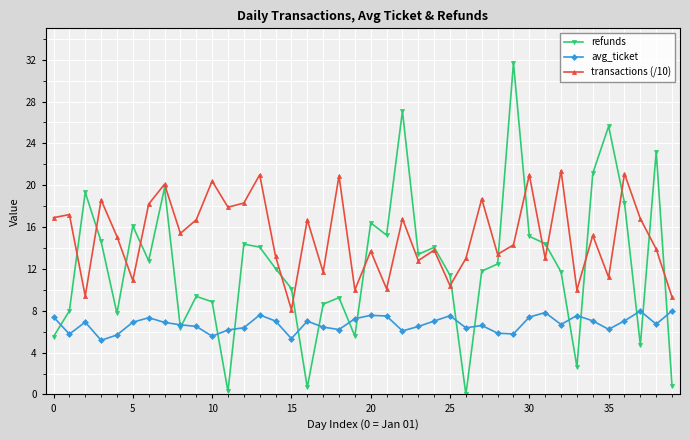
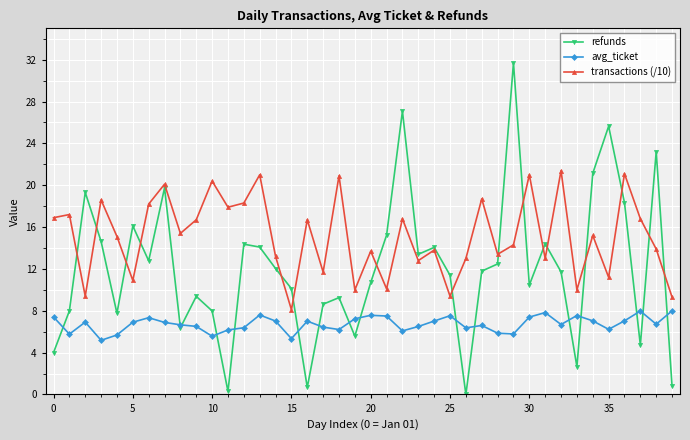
  {
    "refunds": {
-     "0": 5.5,
+     "0": 4.0,
      "5": 16.1,
-     "10": 8.9,
+     "10": 8.0,
      "15": 10.1,
-     "20": 16.4,
+     "20": 10.7,
      "25": 11.4,
-     "30": 15.1,
+     "30": 10.5,
      "35": 25.6
    },
    "avg_ticket": {
      "0": 7.4,
      "5": 6.9,
      "10": 5.6,
      "15": 5.3,
      "20": 7.6,
      "25": 7.5,
      "30": 7.4,
      "35": 6.2
    },
    "transactions (/10)": {
      "0": 16.9,
      "5": 10.9,
      "10": 20.4,
      "15": 8.1,
      "20": 13.7,
-     "25": 10.4,
+     "25": 9.4,
      "30": 21.0,
      "35": 11.2
    }
  }
